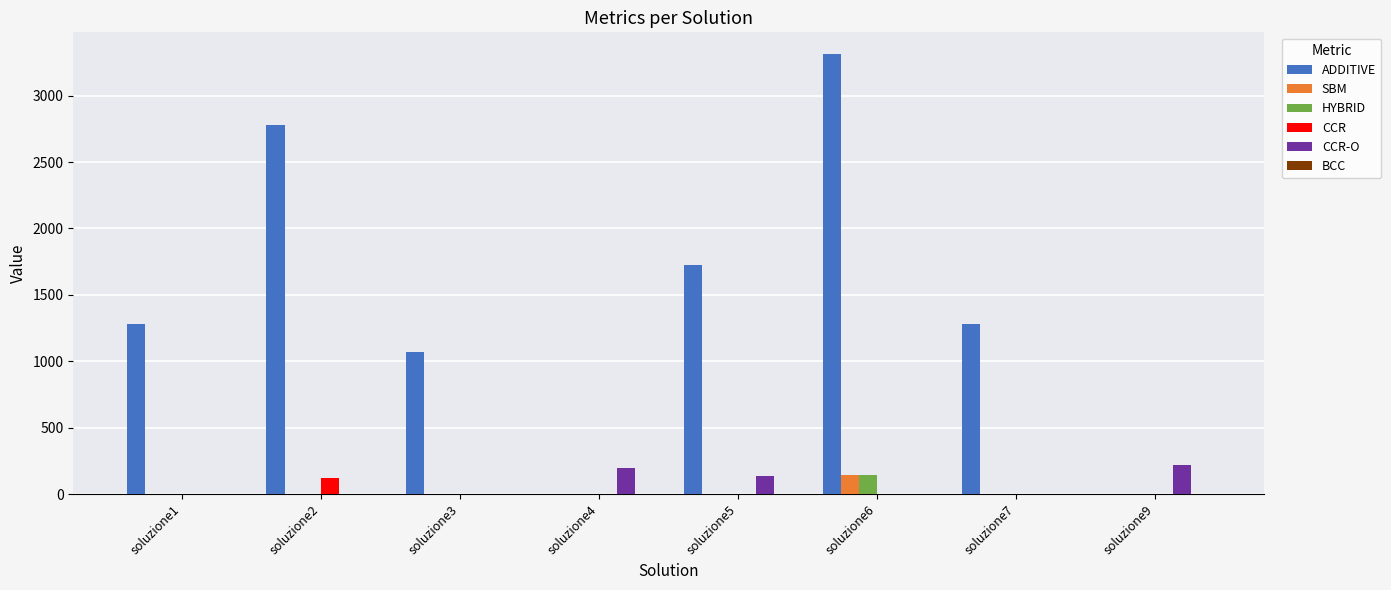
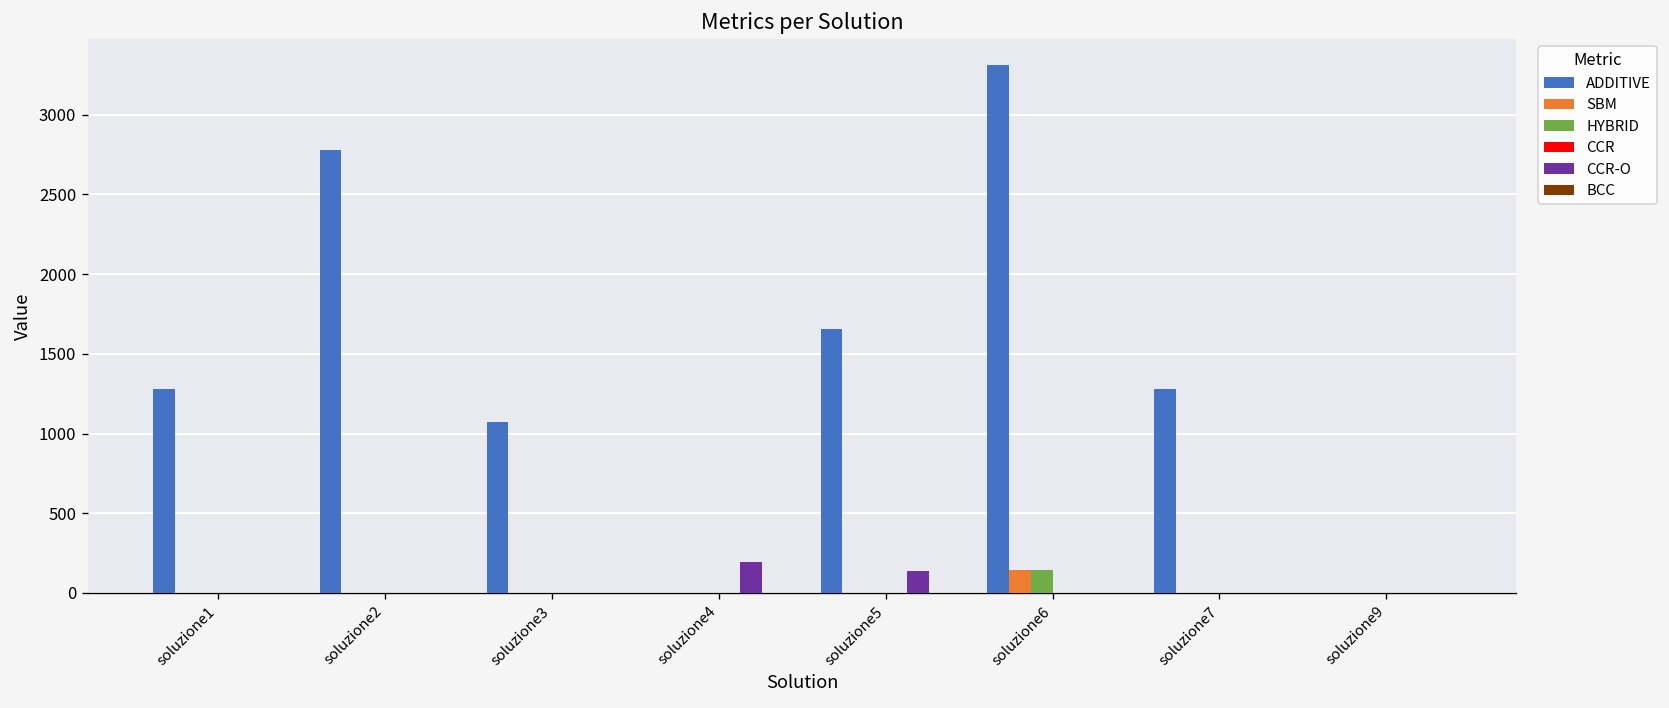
  {
    "ADDITIVE": {
      "soluzione1": 1280,
      "soluzione2": 2780,
      "soluzione3": 1070,
      "soluzione4": 0,
-     "soluzione5": 1730,
+     "soluzione5": 1660,
      "soluzione6": 3310,
      "soluzione7": 1280,
      "soluzione9": 0
    },
    "SBM": {
      "soluzione6": 150
    },
    "HYBRID": {
      "soluzione6": 140
    },
    "CCR": {
-     "soluzione2": 120,
+     "soluzione2": 0,
      "soluzione4": 0,
      "soluzione9": 0
    },
    "CCR-O": {
      "soluzione4": 200,
      "soluzione5": 140,
-     "soluzione9": 220
+     "soluzione9": 0
    },
    "BCC": {
      "soluzione4": 0,
      "soluzione9": 0
    }
  }
